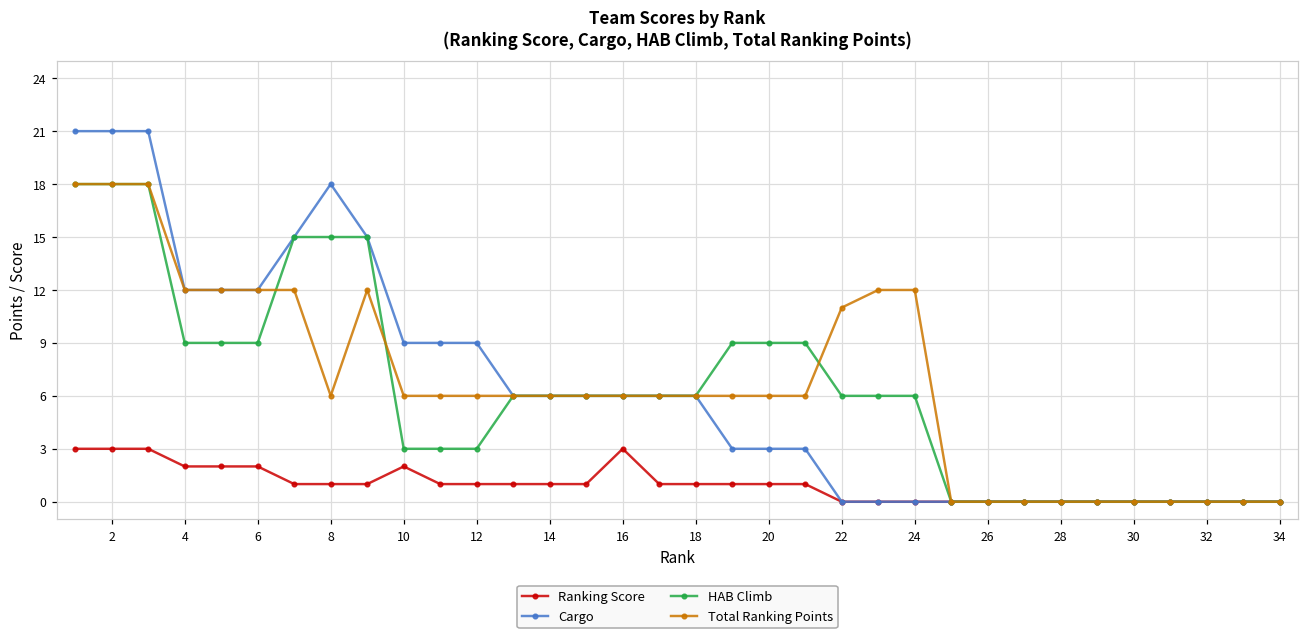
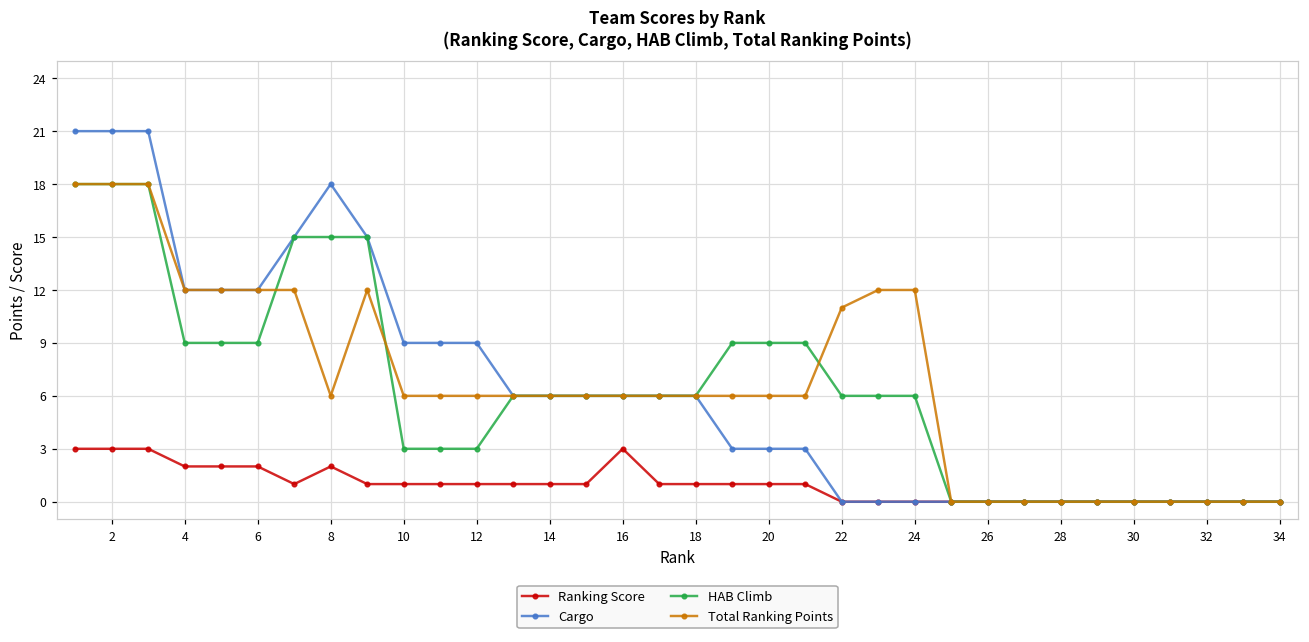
  {
    "Ranking Score": {
      "2": 3,
      "4": 2,
      "6": 2,
-     "8": 1,
-     "10": 2,
+     "8": 2,
+     "10": 1,
      "12": 1,
      "14": 1,
      "16": 3,
      "18": 1,
      "20": 1
    },
    "Cargo": {
      "2": 21,
      "8": 18,
      "10": 9,
      "12": 9,
      "20": 3
    },
    "HAB Climb": {
      "4": 9,
      "6": 9,
      "8": 15,
      "10": 3,
      "12": 3,
      "20": 9,
      "22": 6,
      "24": 6
    },
    "Total Ranking Points": {
      "8": 6,
      "10": 6,
      "12": 6,
      "20": 6,
      "22": 11,
      "24": 12
    }
  }
